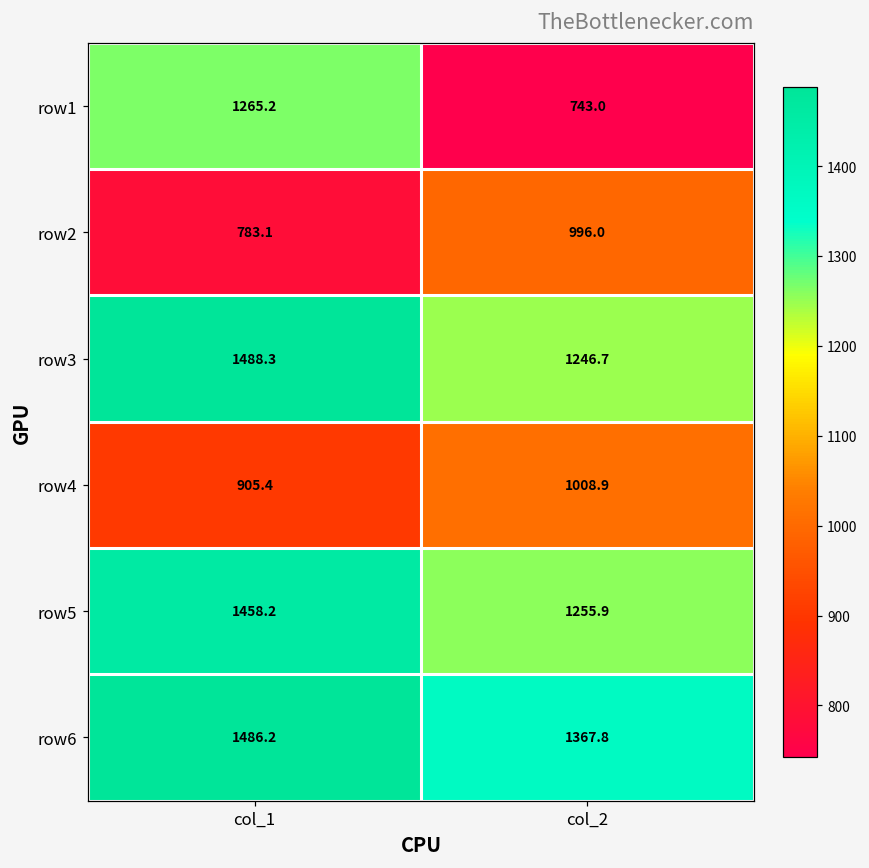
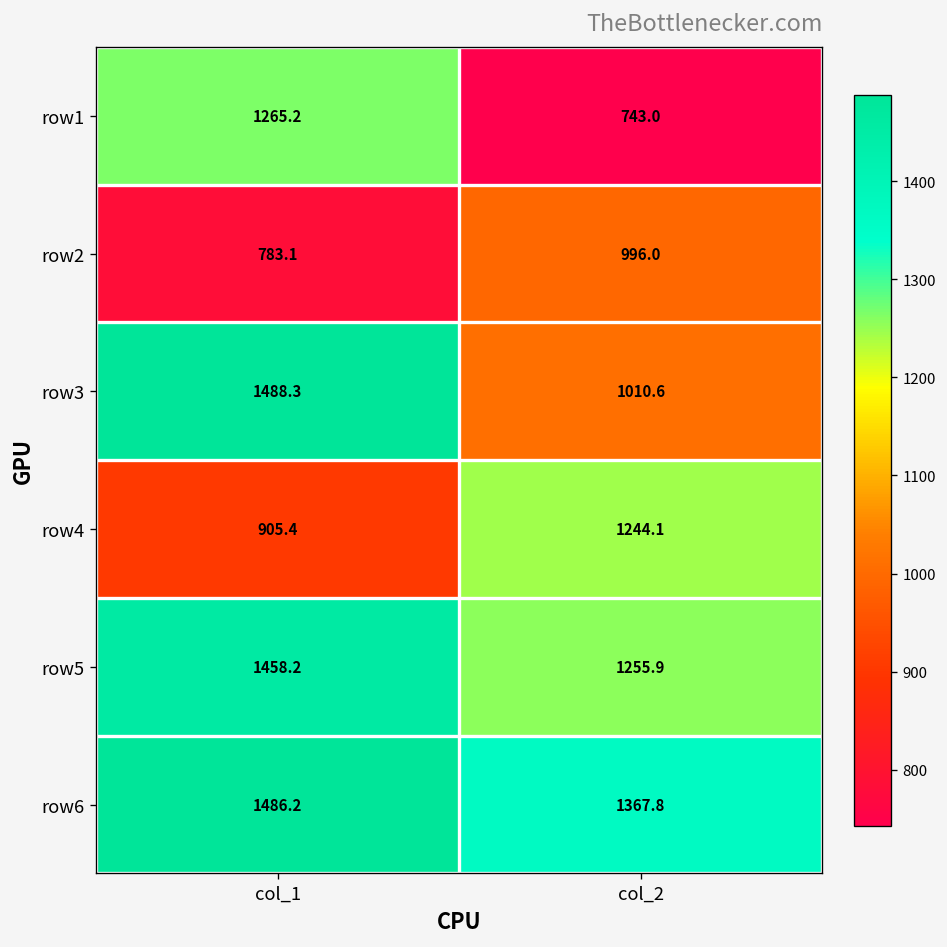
  {
    "row1": {
      "col_1": 1265.2,
      "col_2": 743.0
    },
    "row2": {
      "col_1": 783.1,
      "col_2": 996.0
    },
    "row3": {
      "col_1": 1488.3,
-     "col_2": 1246.7
+     "col_2": 1010.6
    },
    "row4": {
      "col_1": 905.4,
-     "col_2": 1008.9
+     "col_2": 1244.1
    },
    "row5": {
      "col_1": 1458.2,
      "col_2": 1255.9
    },
    "row6": {
      "col_1": 1486.2,
      "col_2": 1367.8
    }
  }
